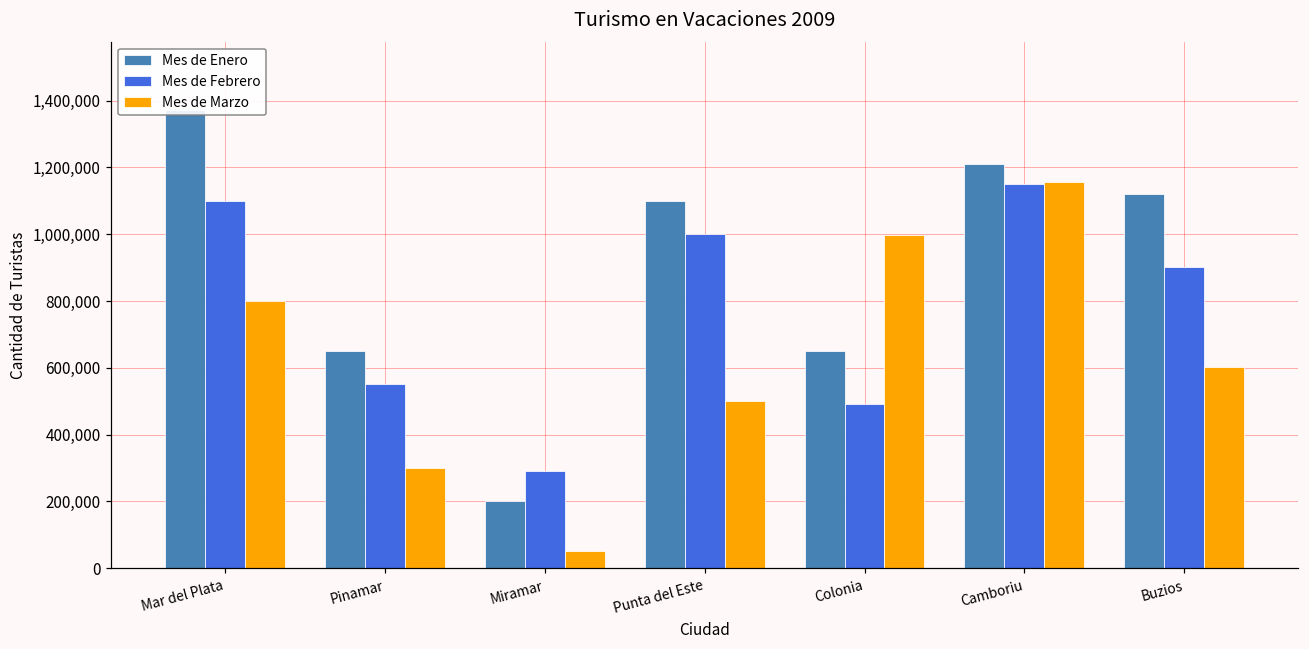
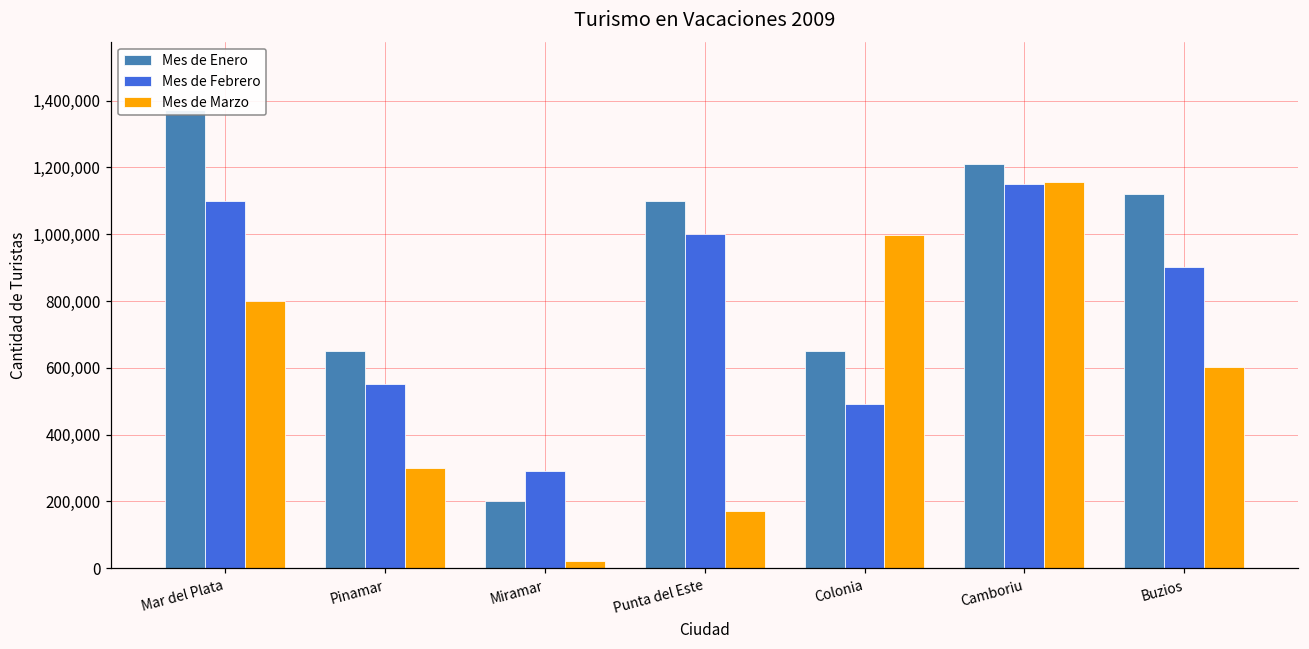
  {
    "Mes de Marzo": {
      "Mar del Plata": "800,000",
      "Pinamar": "300,000",
-     "Miramar": "50,000",
-     "Punta del Este": "500,000",
+     "Miramar": "20,000",
+     "Punta del Este": "170,000",
      "Colonia": "1,000,000",
      "Camboriu": "1,160,000",
      "Buzios": "600,000"
    }
  }
